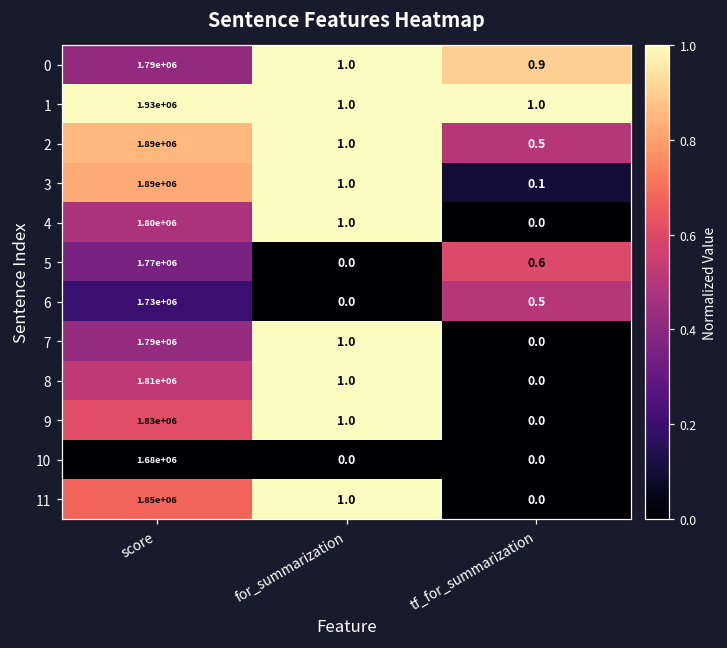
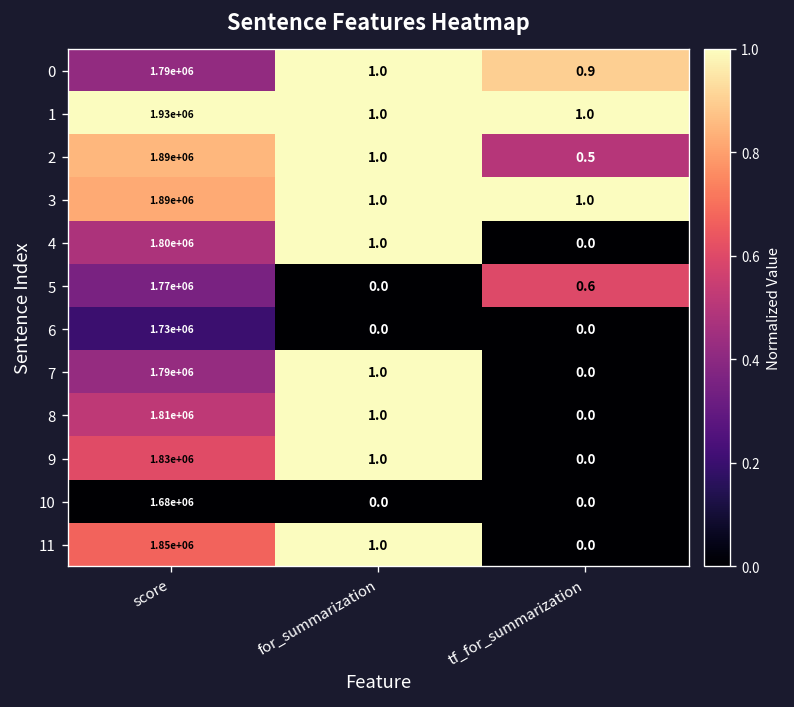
  {
    "0": {
      "score": "1.79e+06",
      "for_summarization": "1.0",
      "tf_for_summarization": "0.9"
    },
    "1": {
      "score": "1.93e+06",
      "for_summarization": "1.0",
      "tf_for_summarization": "1.0"
    },
    "2": {
      "score": "1.89e+06",
      "for_summarization": "1.0",
      "tf_for_summarization": "0.5"
    },
    "3": {
      "score": "1.89e+06",
      "for_summarization": "1.0",
-     "tf_for_summarization": "0.1"
+     "tf_for_summarization": "1.0"
    },
    "4": {
      "score": "1.80e+06",
      "for_summarization": "1.0",
      "tf_for_summarization": "0.0"
    },
    "5": {
      "score": "1.77e+06",
      "for_summarization": "0.0",
      "tf_for_summarization": "0.6"
    },
    "6": {
      "score": "1.73e+06",
      "for_summarization": "0.0",
-     "tf_for_summarization": "0.5"
+     "tf_for_summarization": "0.0"
    },
    "7": {
      "score": "1.79e+06",
      "for_summarization": "1.0",
      "tf_for_summarization": "0.0"
    },
    "8": {
      "score": "1.81e+06",
      "for_summarization": "1.0",
      "tf_for_summarization": "0.0"
    },
    "9": {
      "score": "1.83e+06",
      "for_summarization": "1.0",
      "tf_for_summarization": "0.0"
    },
    "10": {
      "score": "1.68e+06",
      "for_summarization": "0.0",
      "tf_for_summarization": "0.0"
    },
    "11": {
      "score": "1.85e+06",
      "for_summarization": "1.0",
      "tf_for_summarization": "0.0"
    }
  }
